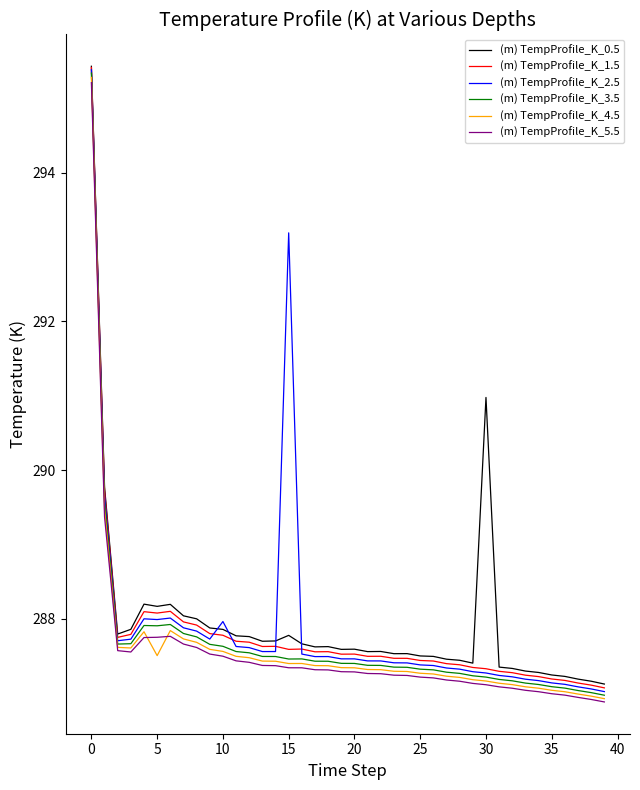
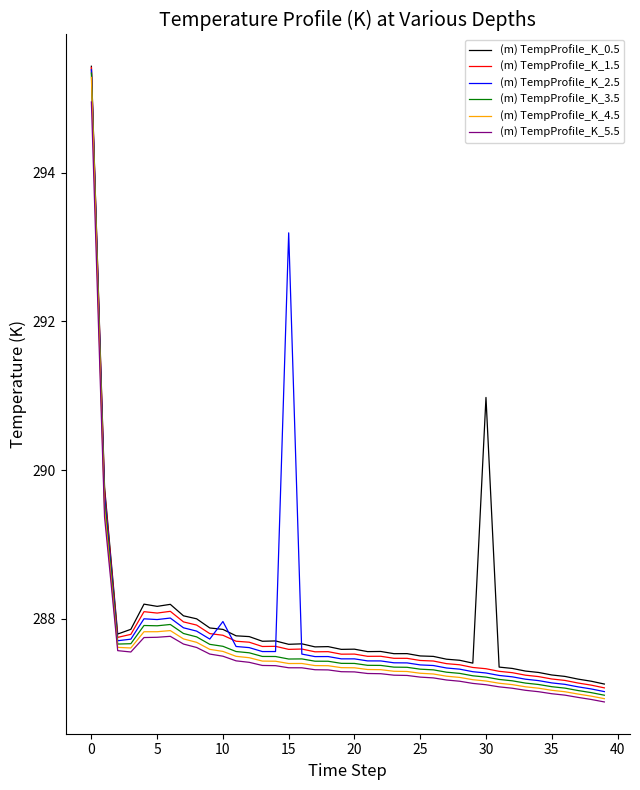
  {
    "(m) TempProfile_K_0.5": {
      "5": 288.2,
      "10": 287.9,
-     "15": 287.8,
+     "15": 287.7,
      "20": 287.6,
      "25": 287.5,
      "30": 291.0,
      "35": 287.2
    },
    "(m) TempProfile_K_1.5": {
      "5": 288.1,
      "10": 287.8,
      "15": 287.6,
      "20": 287.5,
      "25": 287.4,
      "30": 287.3,
      "35": 287.2
    },
    "(m) TempProfile_K_2.5": {
      "5": 288.0,
      "10": 288.0,
      "15": 293.2,
      "20": 287.5,
      "25": 287.4,
      "30": 287.3,
      "35": 287.1
    },
    "(m) TempProfile_K_3.5": {
      "0": 295.3,
      "5": 287.9,
      "10": 287.6,
      "15": 287.5,
      "20": 287.4,
      "25": 287.3,
      "30": 287.2,
      "35": 287.1
    },
    "(m) TempProfile_K_4.5": {
      "0": 295.3,
-     "5": 287.5,
+     "5": 287.8,
      "10": 287.6,
      "15": 287.4,
      "20": 287.3,
      "25": 287.3,
      "30": 287.2,
      "35": 287.0
    },
    "(m) TempProfile_K_5.5": {
-     "0": 295.2,
+     "0": 295.0,
      "5": 287.7,
      "10": 287.5,
      "15": 287.3,
      "20": 287.3,
      "25": 287.2,
      "30": 287.1,
      "35": 287.0
    }
  }
